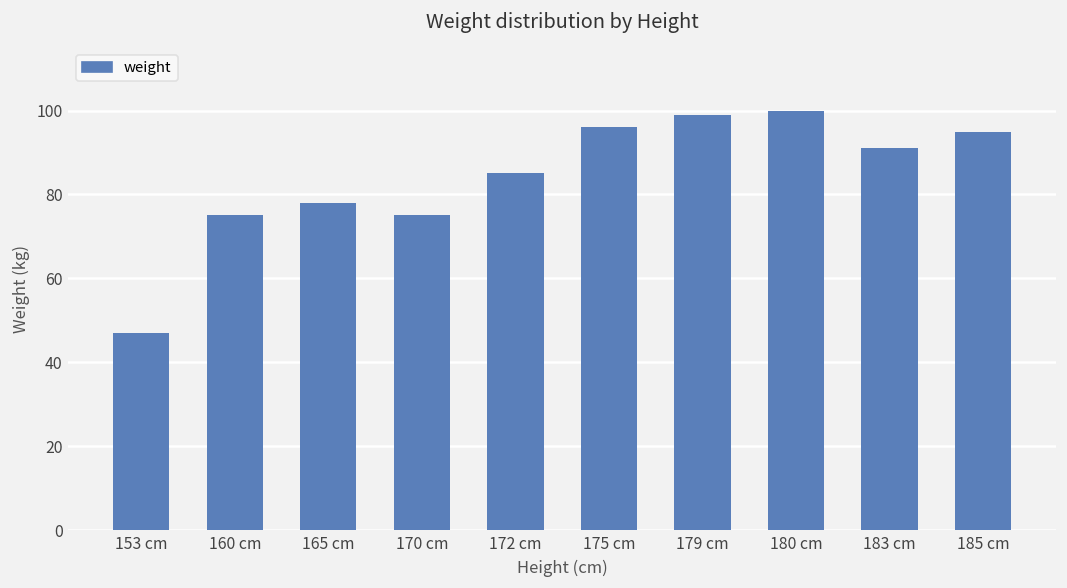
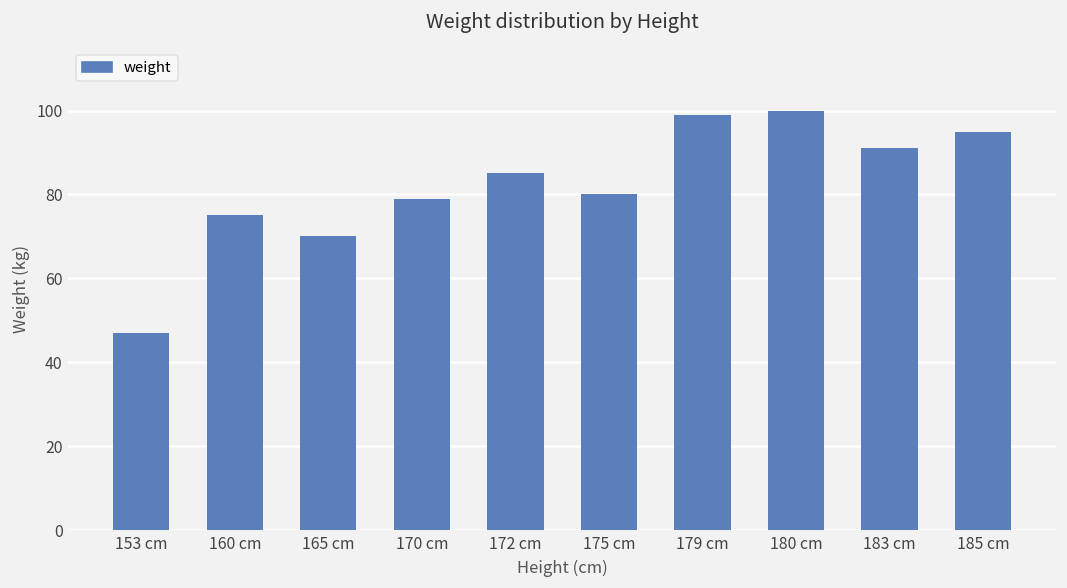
  {
    "153 cm": 47,
    "160 cm": 75,
-   "165 cm": 78,
-   "170 cm": 75,
+   "165 cm": 70,
+   "170 cm": 79,
    "172 cm": 85,
-   "175 cm": 96,
+   "175 cm": 80,
    "179 cm": 99,
    "180 cm": 100,
    "183 cm": 91,
    "185 cm": 95
  }
